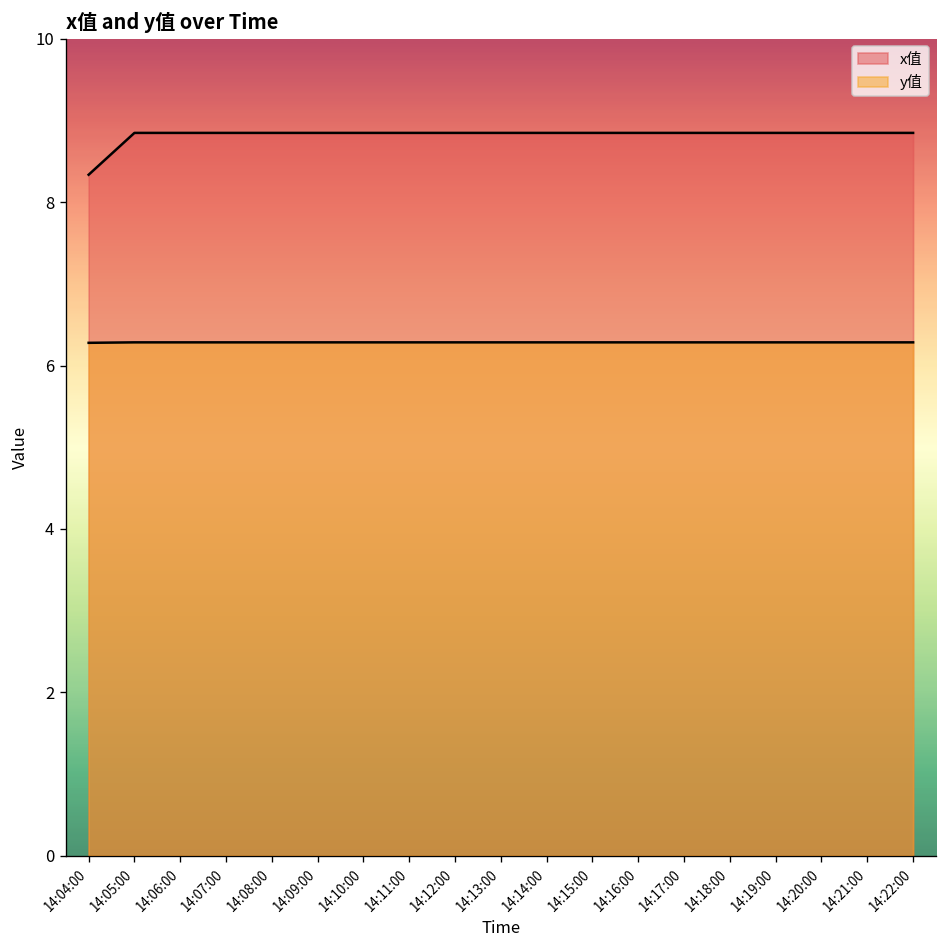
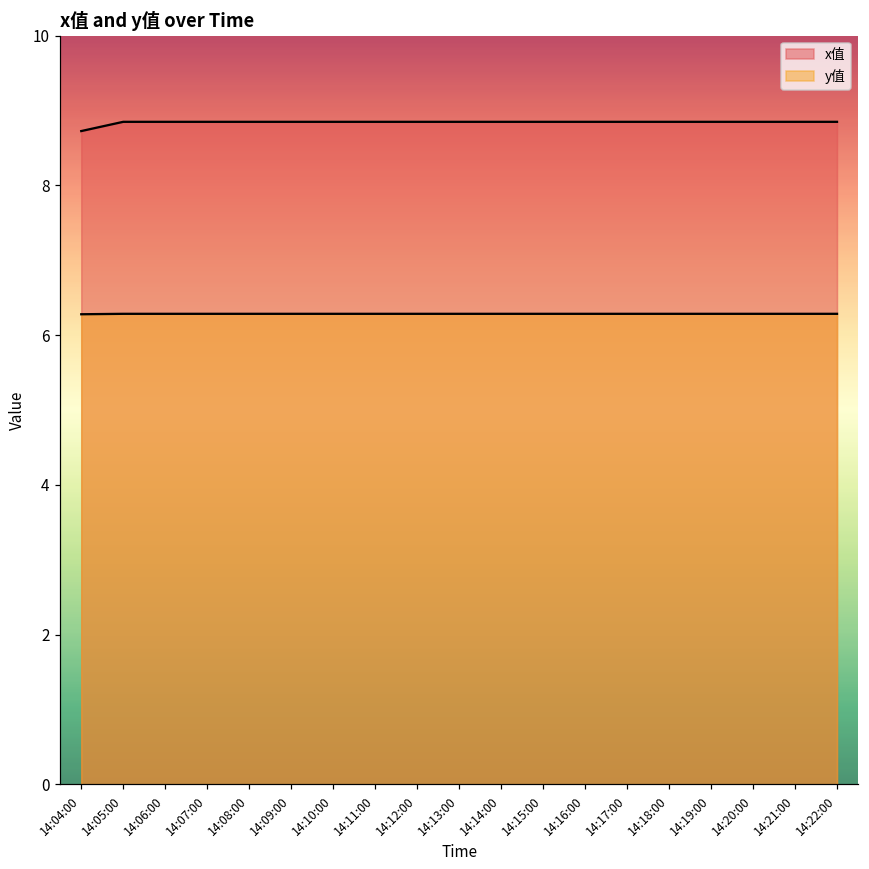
  {
    "x值": {
-     "14:04:00": 8.3,
+     "14:04:00": 8.7,
      "14:05:00": 8.9,
      "14:06:00": 8.9,
      "14:07:00": 8.9,
      "14:08:00": 8.9,
      "14:09:00": 8.9,
      "14:10:00": 8.9,
      "14:11:00": 8.9,
      "14:12:00": 8.9,
      "14:13:00": 8.9,
      "14:14:00": 8.9,
      "14:15:00": 8.9,
      "14:16:00": 8.9,
      "14:17:00": 8.9,
      "14:18:00": 8.9,
      "14:19:00": 8.9,
      "14:20:00": 8.9,
      "14:21:00": 8.9,
      "14:22:00": 8.9
    },
    "y值": {
      "14:04:00": 6.3,
      "14:05:00": 6.3,
      "14:06:00": 6.3,
      "14:07:00": 6.3,
      "14:08:00": 6.3,
      "14:09:00": 6.3,
      "14:10:00": 6.3,
      "14:11:00": 6.3,
      "14:12:00": 6.3,
      "14:13:00": 6.3,
      "14:14:00": 6.3,
      "14:15:00": 6.3,
      "14:16:00": 6.3,
      "14:17:00": 6.3,
      "14:18:00": 6.3,
      "14:19:00": 6.3,
      "14:20:00": 6.3,
      "14:21:00": 6.3,
      "14:22:00": 6.3
    }
  }
